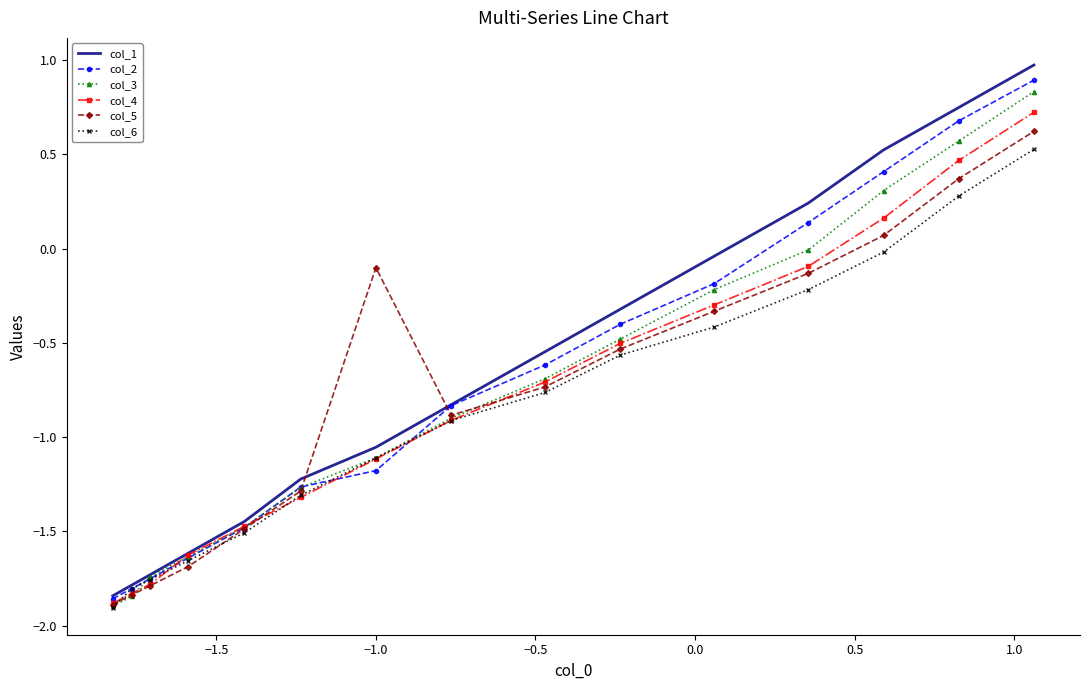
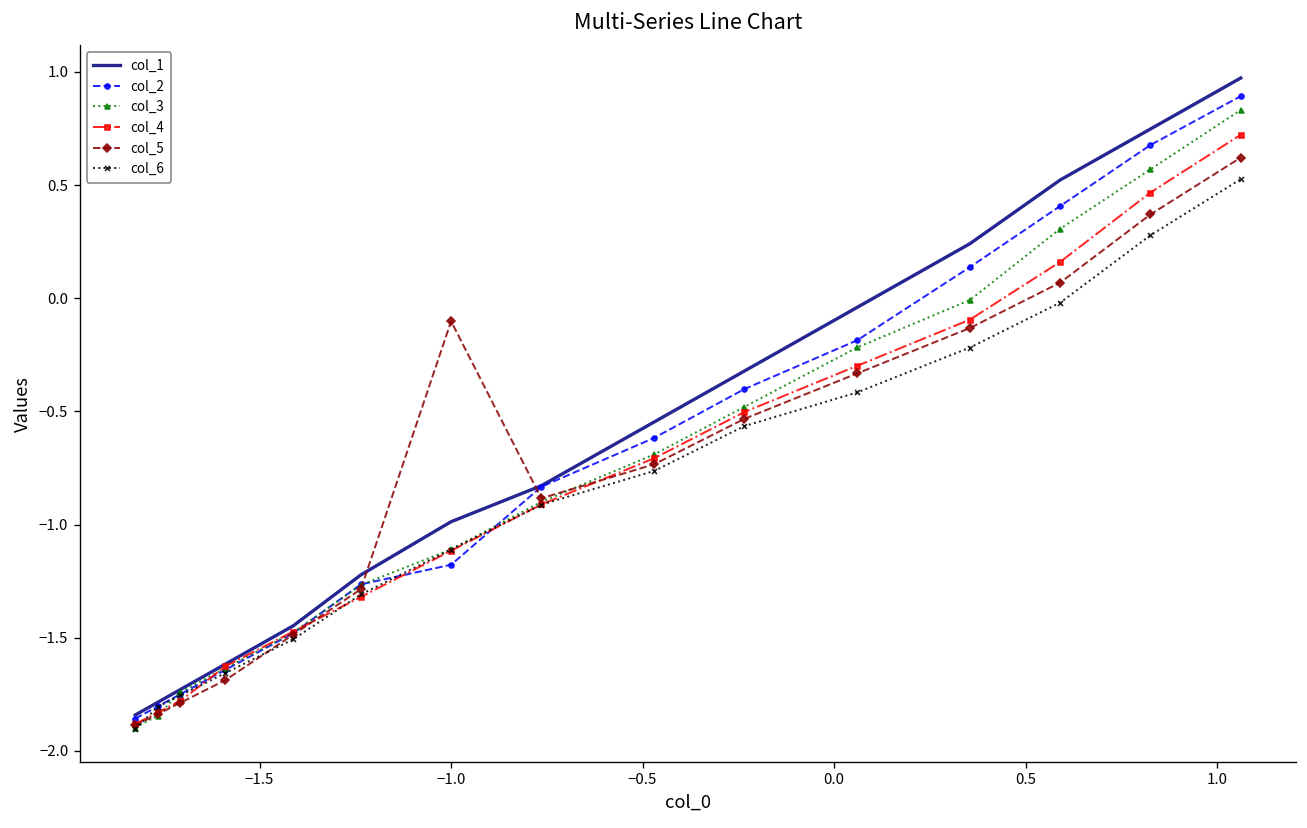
  {
    "col_1": {
-     "−1.0": -1.05
+     "−1.0": -0.99
    },
    "col_2": {
      "−1.0": -1.18
    },
    "col_5": {
      "−1.0": -0.10
    }
  }
